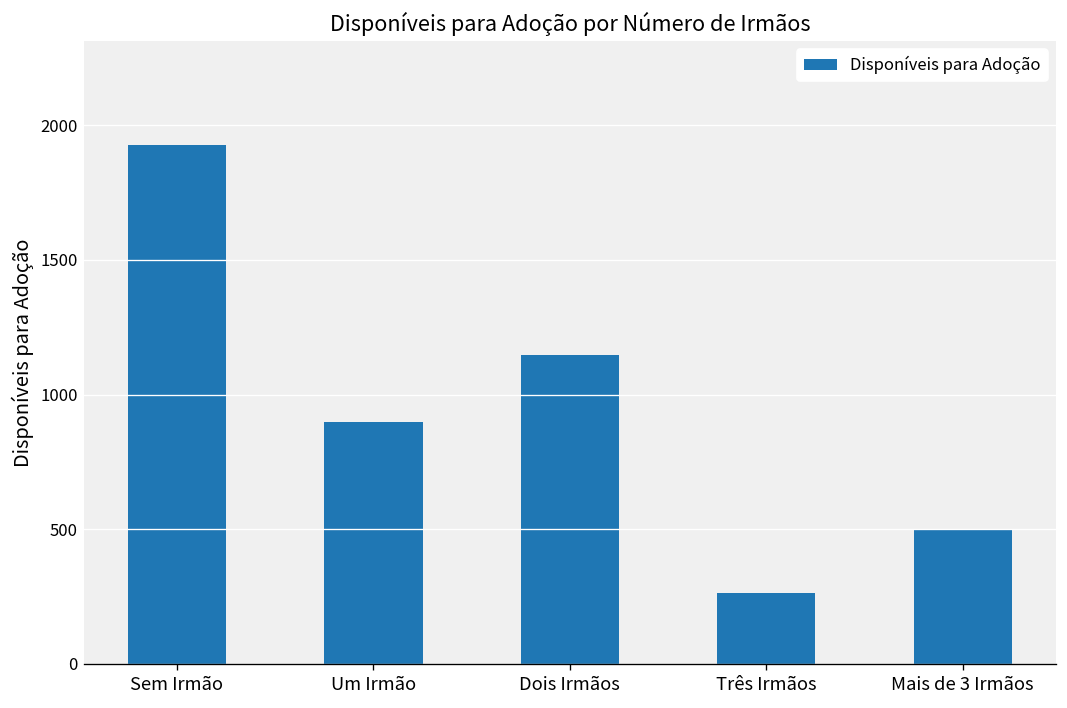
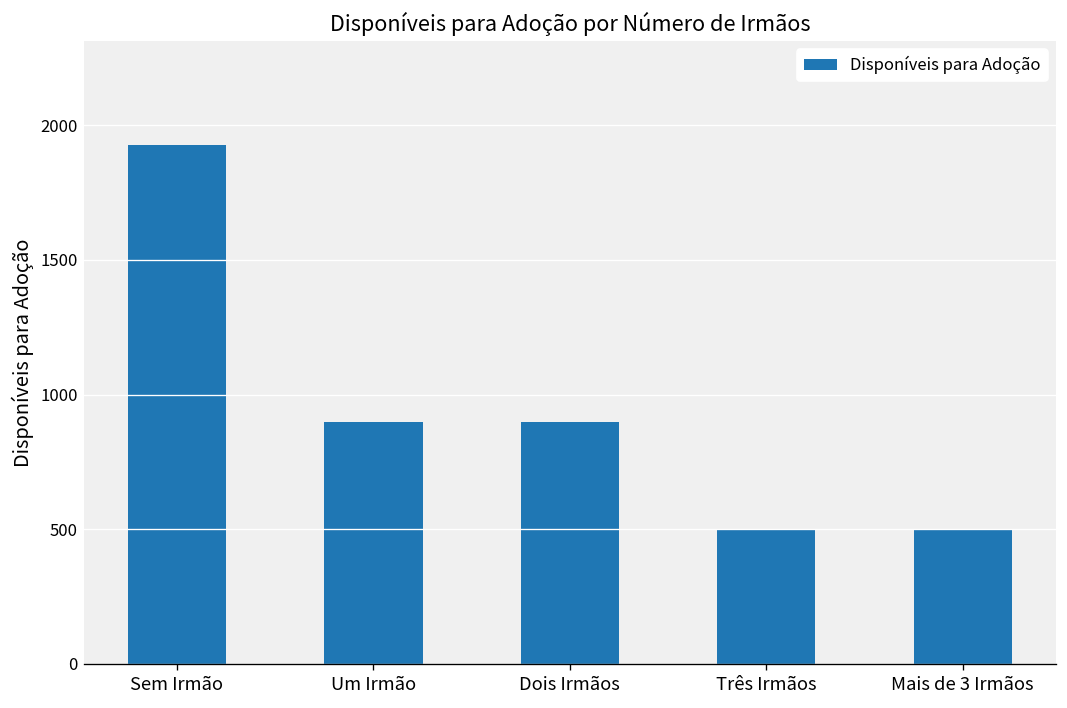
  {
    "Sem Irmão": 1930,
    "Um Irmão": 900,
-   "Dois Irmãos": 1150,
-   "Três Irmãos": 270,
+   "Dois Irmãos": 900,
+   "Três Irmãos": 500,
    "Mais de 3 Irmãos": 500
  }
